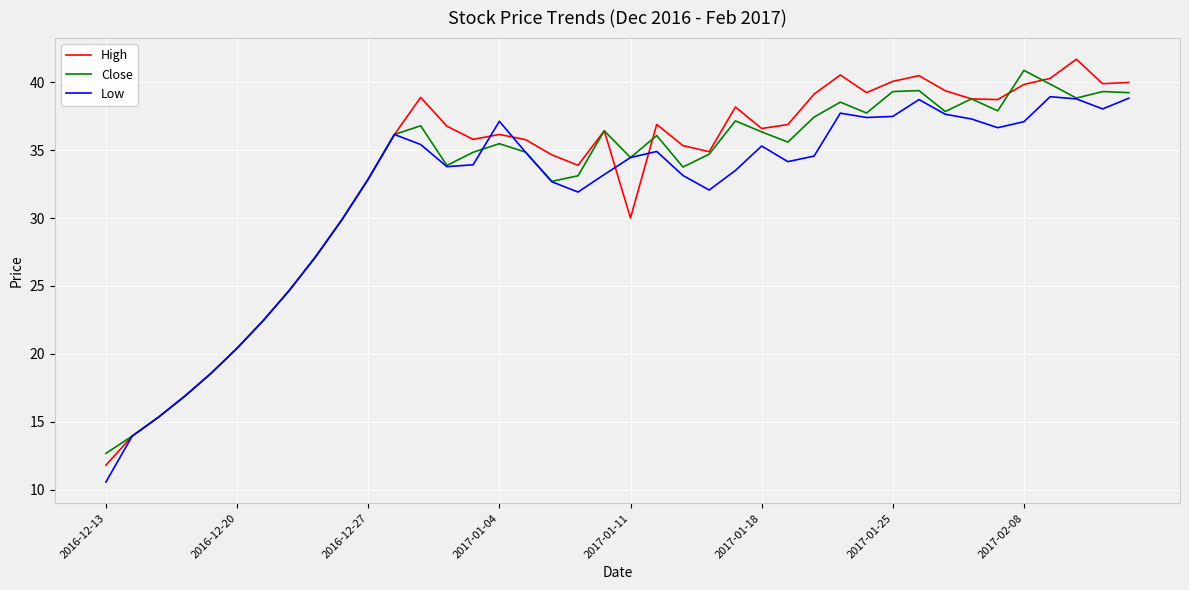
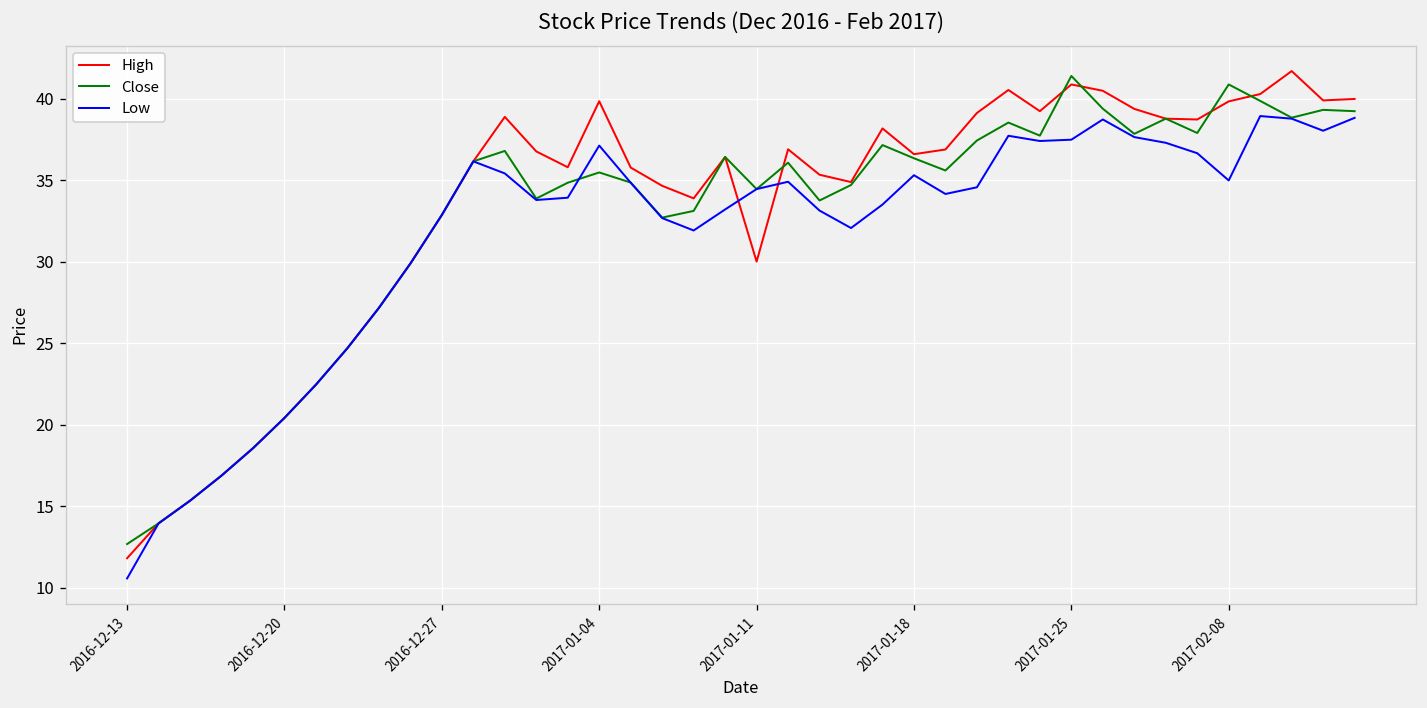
  {
    "High": {
      "2016-12-13": 11.8,
-     "2017-01-04": 36.2,
+     "2017-01-04": 39.8,
      "2017-01-11": 30.0,
      "2017-01-18": 36.6,
-     "2017-01-25": 40.1,
+     "2017-01-25": 40.9,
      "2017-02-08": 39.8
    },
    "Close": {
      "2016-12-13": 12.7,
      "2017-01-04": 35.5,
      "2017-01-18": 36.3,
-     "2017-01-25": 39.3,
+     "2017-01-25": 41.4,
      "2017-02-08": 40.9
    },
    "Low": {
      "2016-12-13": 10.6,
      "2017-01-04": 37.1,
      "2017-01-18": 35.3,
      "2017-01-25": 37.5,
-     "2017-02-08": 37.1
+     "2017-02-08": 35.0
    }
  }
